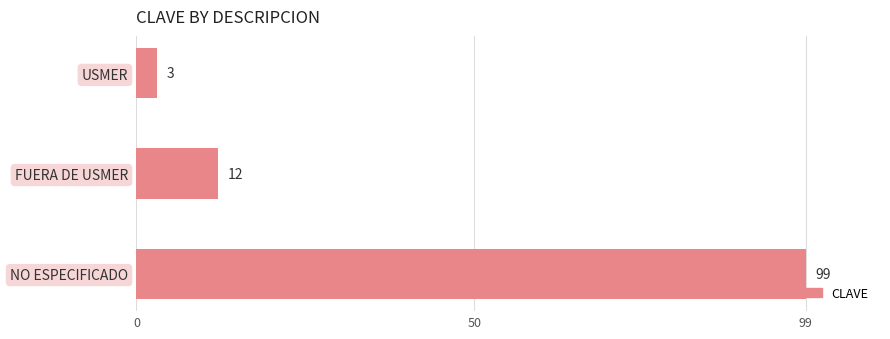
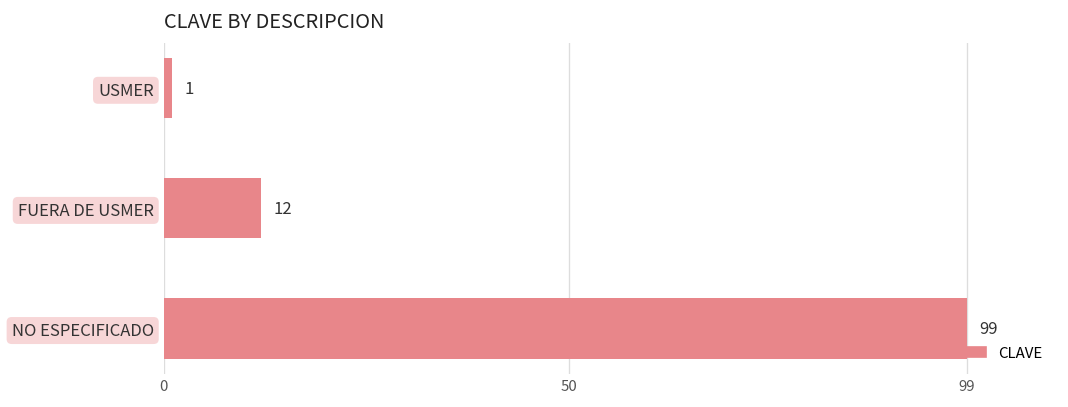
  {
-   "USMER": 3,
+   "USMER": 1,
    "FUERA DE USMER": 12,
    "NO ESPECIFICADO": 99
  }
